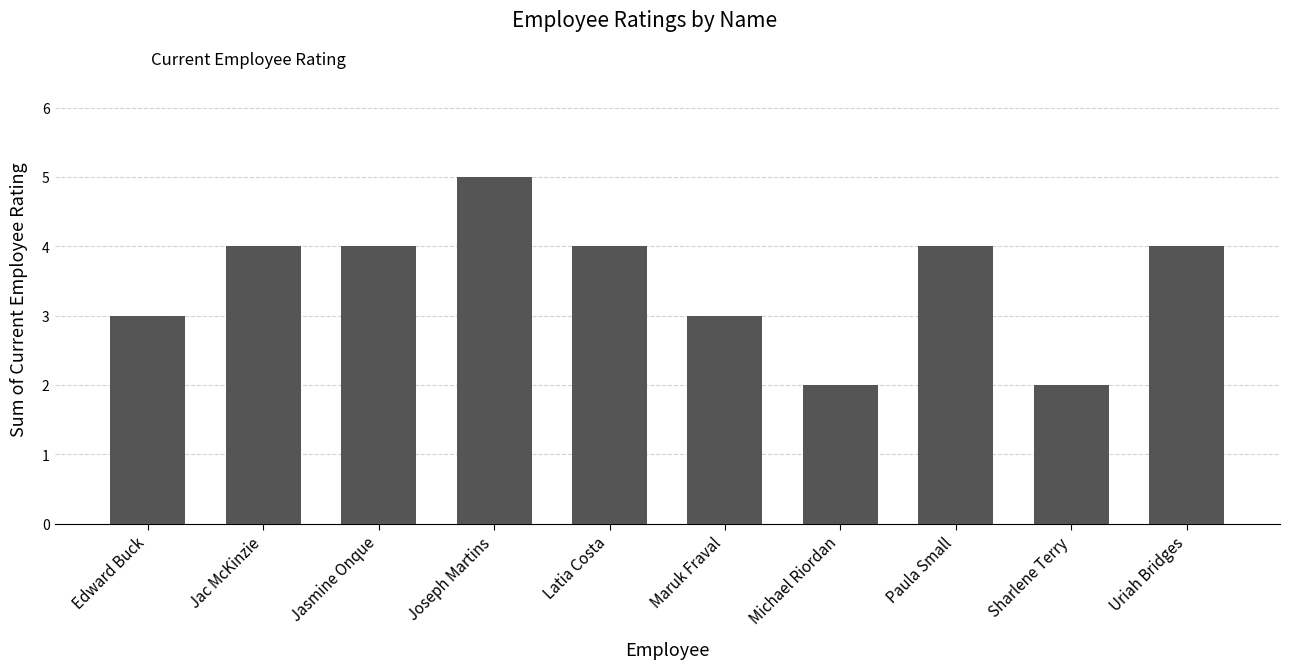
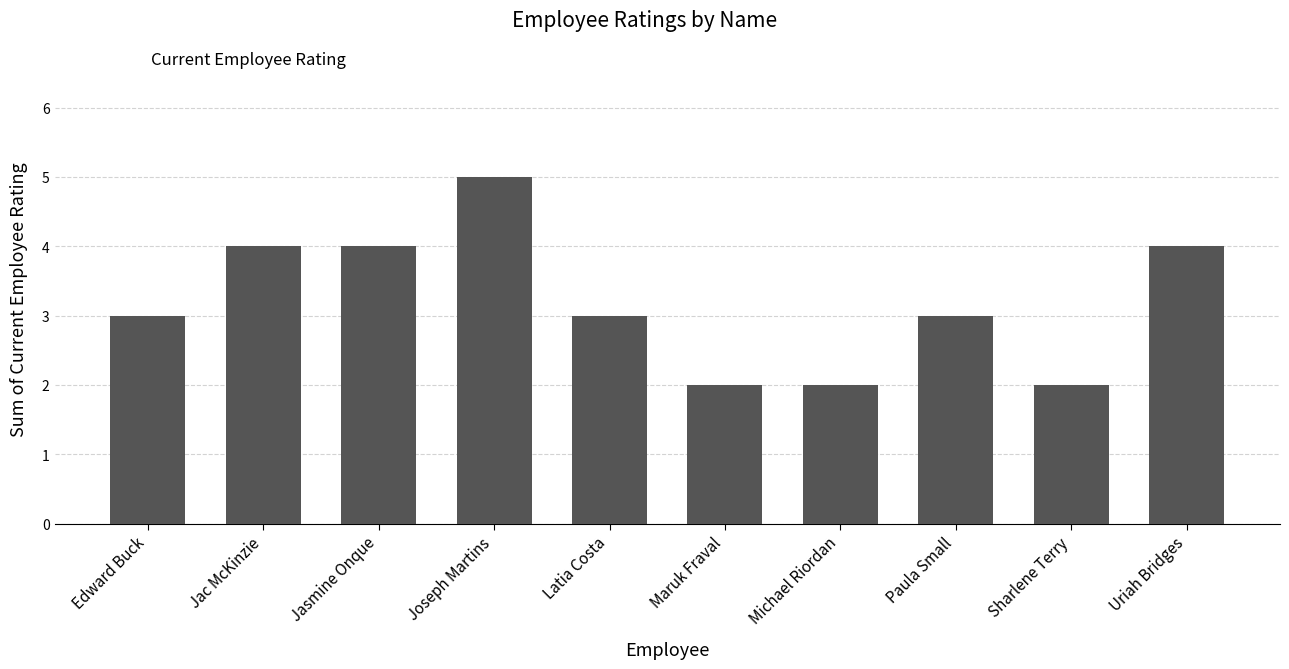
  {
    "Edward Buck": 3,
    "Jac McKinzie": 4,
    "Jasmine Onque": 4,
    "Joseph Martins": 5,
-   "Latia Costa": 4,
-   "Maruk Fraval": 3,
+   "Latia Costa": 3,
+   "Maruk Fraval": 2,
    "Michael Riordan": 2,
-   "Paula Small": 4,
+   "Paula Small": 3,
    "Sharlene Terry": 2,
    "Uriah Bridges": 4
  }
